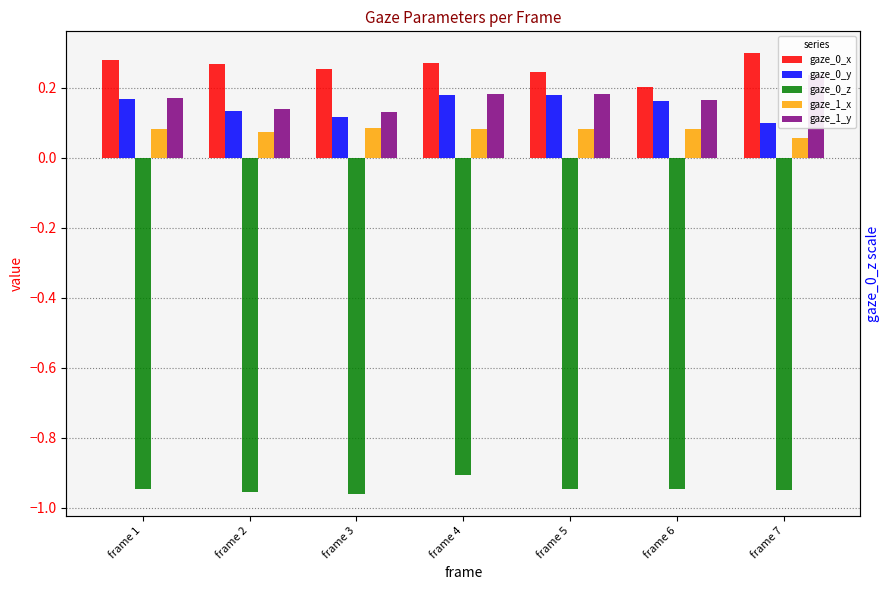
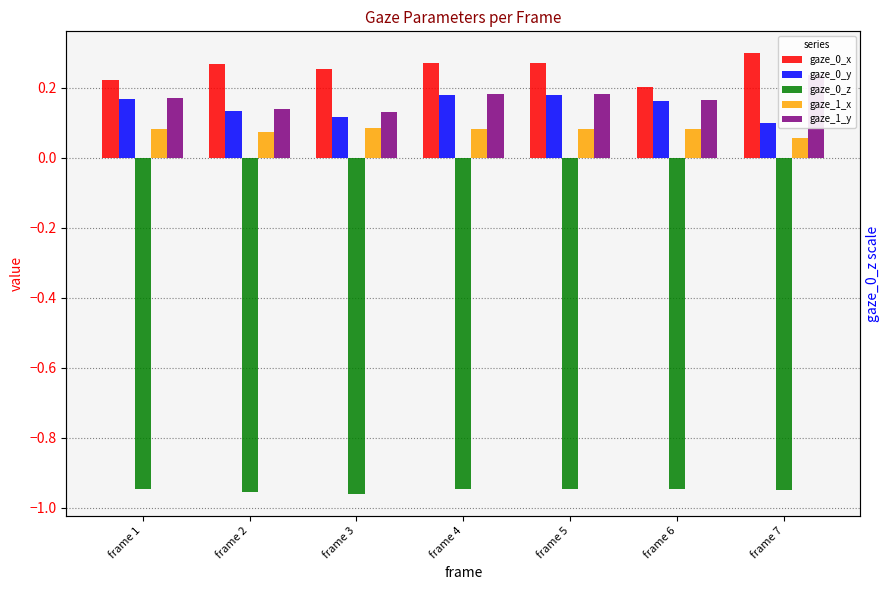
  {
    "gaze_0_x": {
-     "frame 1": 0.28,
+     "frame 1": 0.22,
      "frame 2": 0.27,
      "frame 3": 0.25,
      "frame 4": 0.27,
-     "frame 5": 0.25,
+     "frame 5": 0.27,
      "frame 6": 0.20,
      "frame 7": 0.30
    },
    "gaze_0_y": {
      "frame 1": 0.17,
      "frame 2": 0.13,
      "frame 3": 0.12,
      "frame 4": 0.18,
      "frame 5": 0.18,
      "frame 6": 0.16,
      "frame 7": 0.10
    },
    "gaze_0_z": {
      "frame 1": -0.95,
      "frame 2": -0.95,
      "frame 3": -0.96,
-     "frame 4": -0.91,
+     "frame 4": -0.95,
      "frame 5": -0.95,
      "frame 6": -0.95,
      "frame 7": -0.95
    },
    "gaze_1_x": {
      "frame 1": 0.08,
      "frame 2": 0.07,
      "frame 3": 0.09,
      "frame 4": 0.08,
      "frame 5": 0.08,
      "frame 6": 0.08,
      "frame 7": 0.06
    },
    "gaze_1_y": {
      "frame 1": 0.17,
      "frame 2": 0.14,
      "frame 3": 0.13,
      "frame 4": 0.18,
      "frame 5": 0.18,
      "frame 6": 0.17
    }
  }
